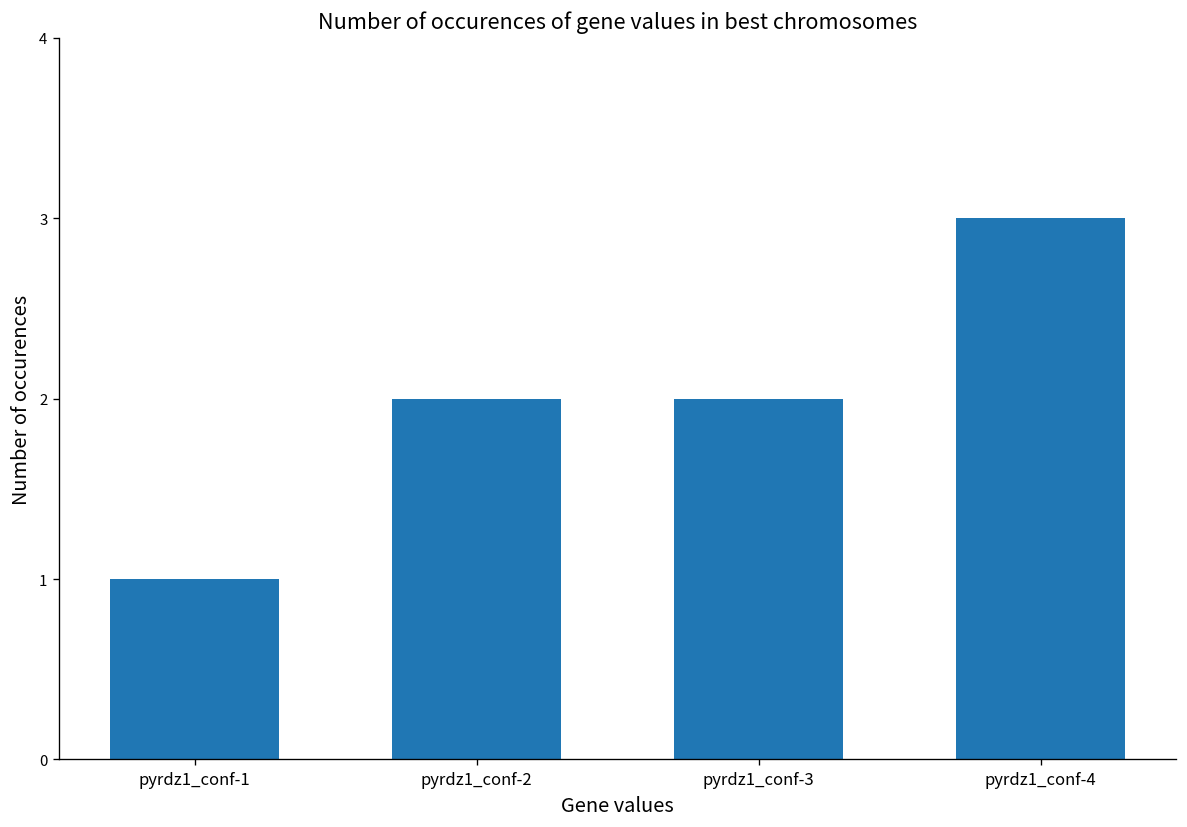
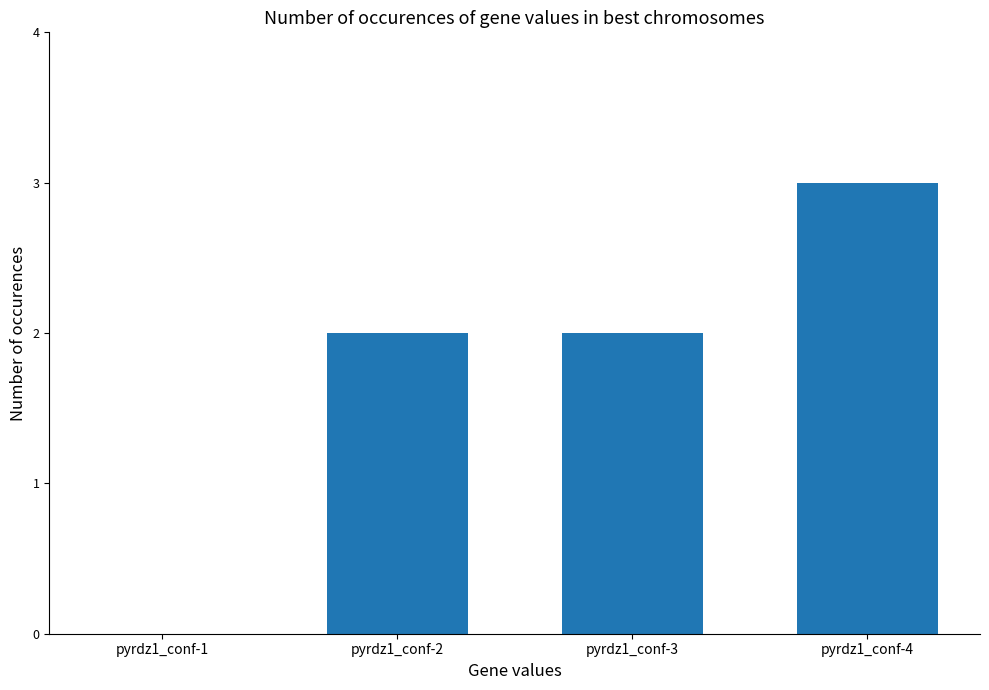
  {
-   "pyrdz1_conf-1": 1,
+   "pyrdz1_conf-1": 0,
    "pyrdz1_conf-2": 2,
    "pyrdz1_conf-3": 2,
    "pyrdz1_conf-4": 3
  }
